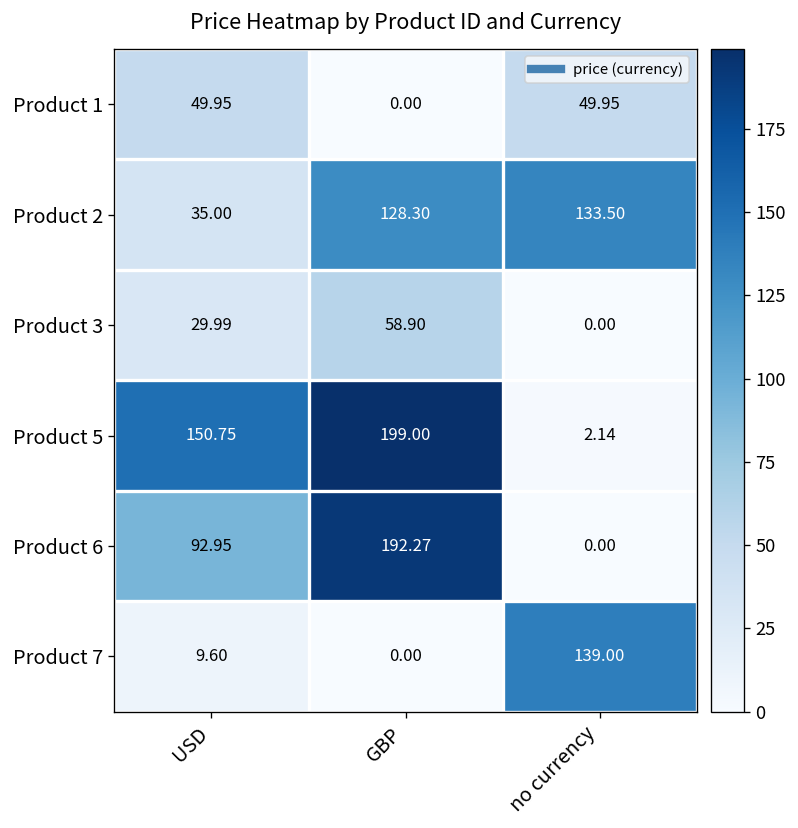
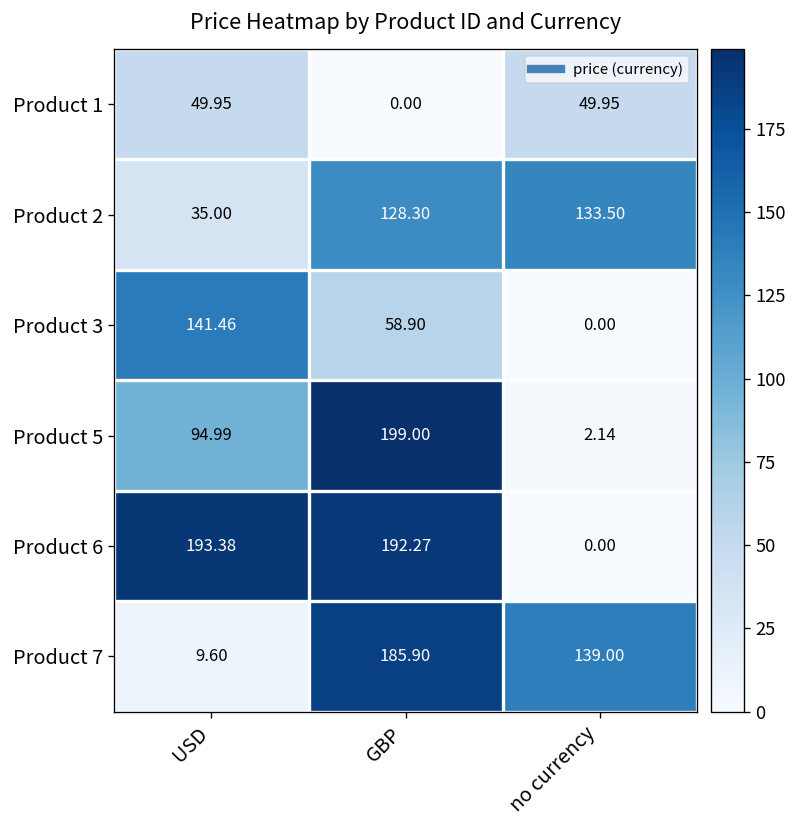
  {
    "Product 1": {
      "USD": 49.95,
      "GBP": 0.00,
      "no currency": 49.95
    },
    "Product 2": {
      "USD": 35.00,
      "GBP": 128.30,
      "no currency": 133.50
    },
    "Product 3": {
-     "USD": 29.99,
+     "USD": 141.46,
      "GBP": 58.90,
      "no currency": 0.00
    },
    "Product 5": {
-     "USD": 150.75,
+     "USD": 94.99,
      "GBP": 199.00,
      "no currency": 2.14
    },
    "Product 6": {
-     "USD": 92.95,
+     "USD": 193.38,
      "GBP": 192.27,
      "no currency": 0.00
    },
    "Product 7": {
      "USD": 9.60,
-     "GBP": 0.00,
+     "GBP": 185.90,
      "no currency": 139.00
    }
  }
